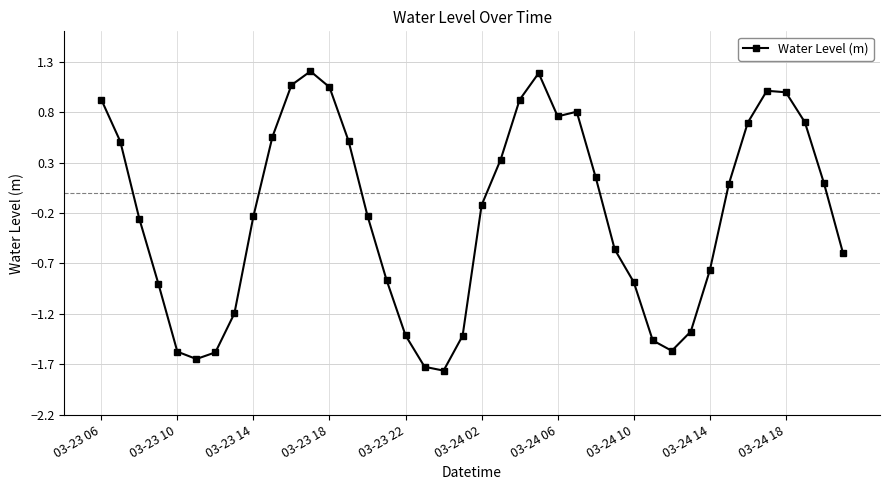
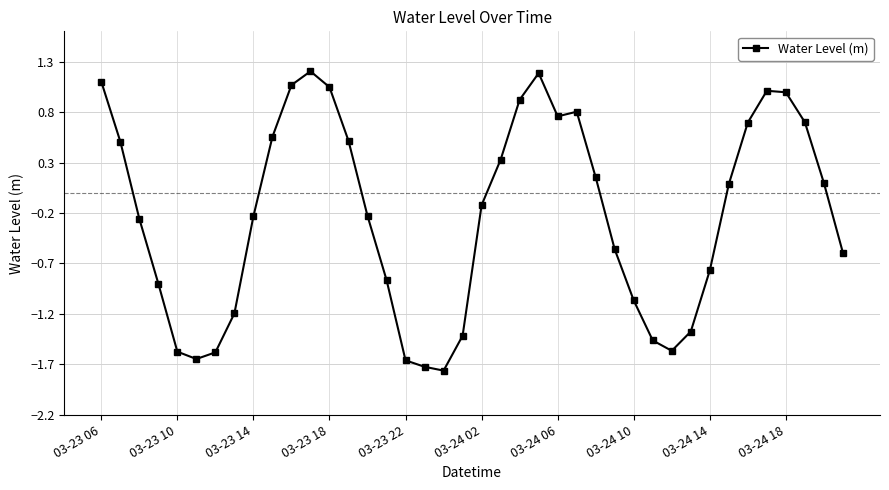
  {
-   "03-23 06": 0.92,
+   "03-23 06": 1.10,
    "03-23 10": -1.57,
    "03-23 14": -0.23,
    "03-23 18": 1.05,
-   "03-23 22": -1.41,
+   "03-23 22": -1.66,
    "03-24 02": -0.12,
    "03-24 06": 0.76,
-   "03-24 10": -0.88,
+   "03-24 10": -1.07,
    "03-24 14": -0.77,
    "03-24 18": 1.00
  }
